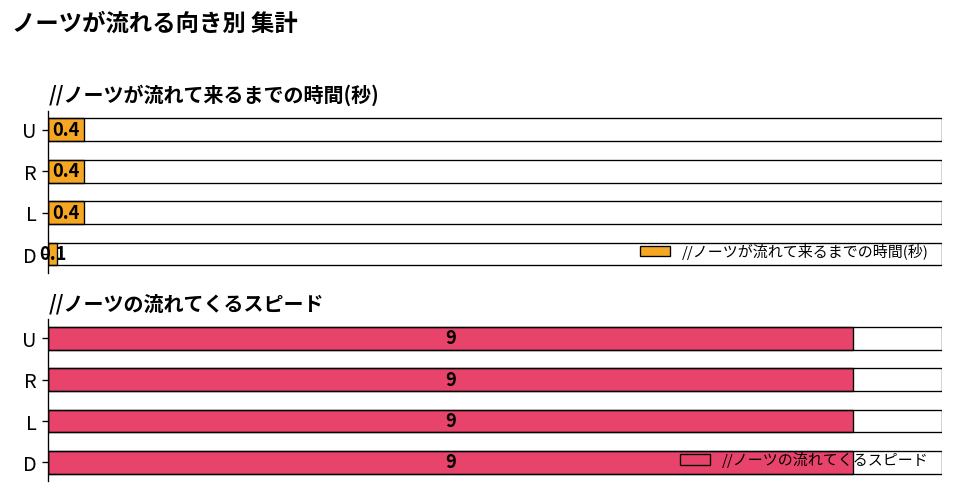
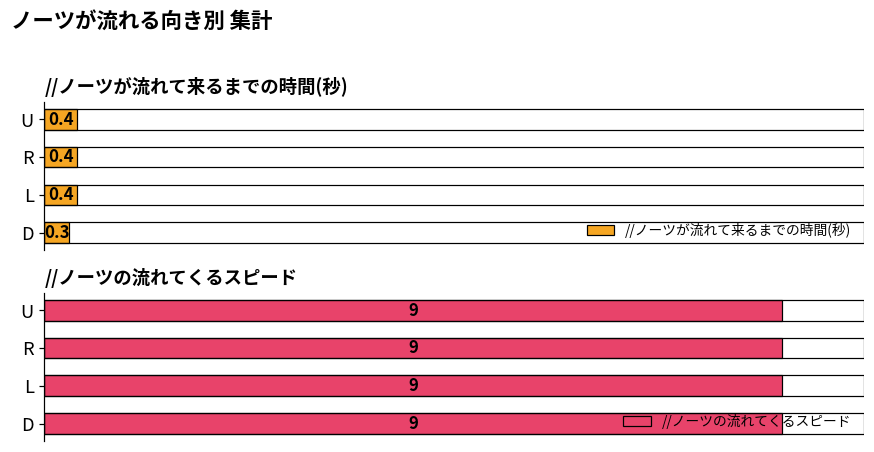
  {
    "//ノーツが流れて来るまでの時間(秒)": {
      "U": 0.4,
      "R": 0.4,
      "L": 0.4,
-     "D": 0.1
+     "D": 0.3
    },
    "//ノーツの流れてくるスピード": {
      "U": 9,
      "R": 9,
      "L": 9,
      "D": 9
    }
  }
